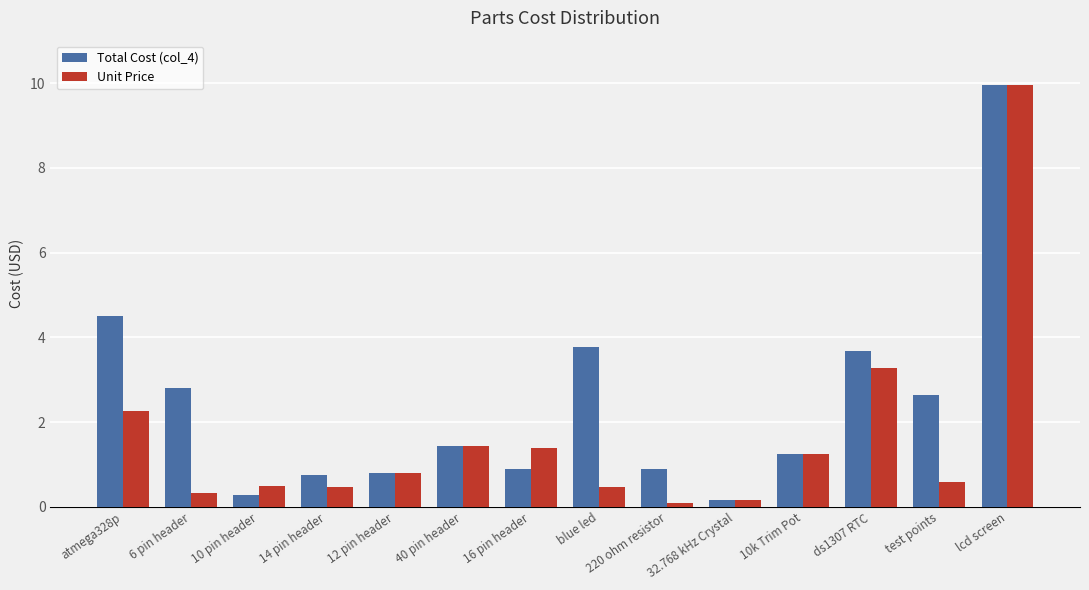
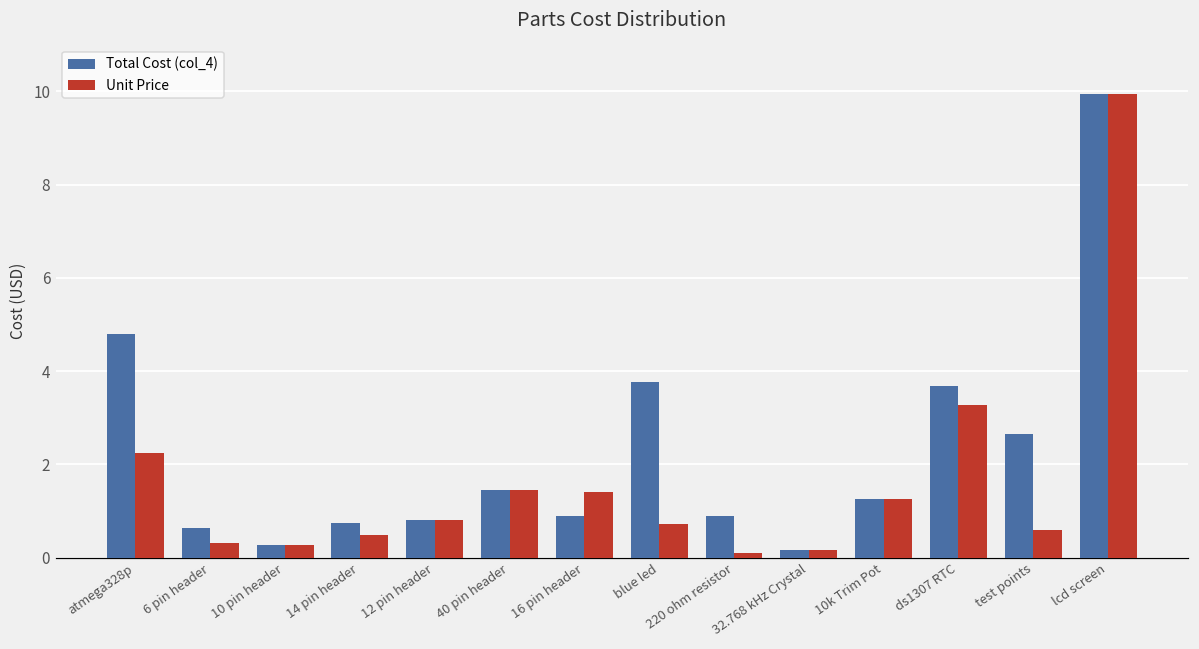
  {
    "Total Cost (col_4)": {
-     "atmega328p": 4.5,
-     "6 pin header": 2.8,
+     "atmega328p": 4.8,
+     "6 pin header": 0.6,
      "10 pin header": 0.3,
      "14 pin header": 0.7,
      "12 pin header": 0.8,
      "40 pin header": 1.4,
      "16 pin header": 0.9,
      "blue led": 3.8,
      "220 ohm resistor": 0.9,
      "32.768 kHz Crystal": 0.2,
      "10k Trim Pot": 1.3,
      "ds1307 RTC": 3.7,
      "test points": 2.6,
      "lcd screen": 10.0
    },
    "Unit Price": {
      "atmega328p": 2.3,
      "6 pin header": 0.3,
-     "10 pin header": 0.5,
+     "10 pin header": 0.3,
      "14 pin header": 0.5,
      "12 pin header": 0.8,
      "40 pin header": 1.4,
      "16 pin header": 1.4,
-     "blue led": 0.5,
+     "blue led": 0.7,
      "220 ohm resistor": 0.1,
      "32.768 kHz Crystal": 0.2,
      "10k Trim Pot": 1.3,
      "ds1307 RTC": 3.3,
      "test points": 0.6,
      "lcd screen": 10.0
    }
  }
